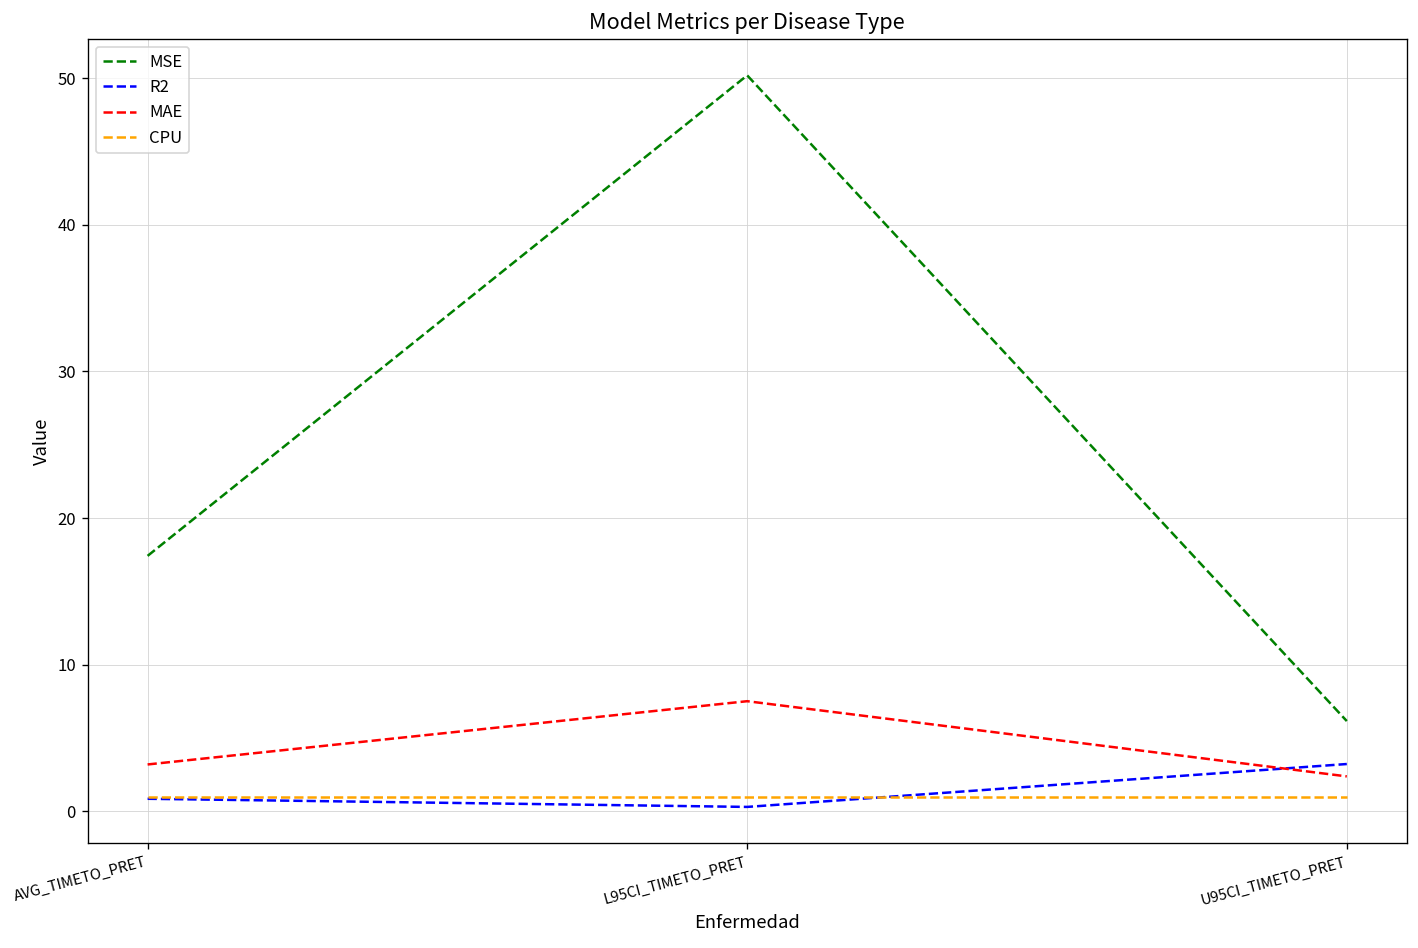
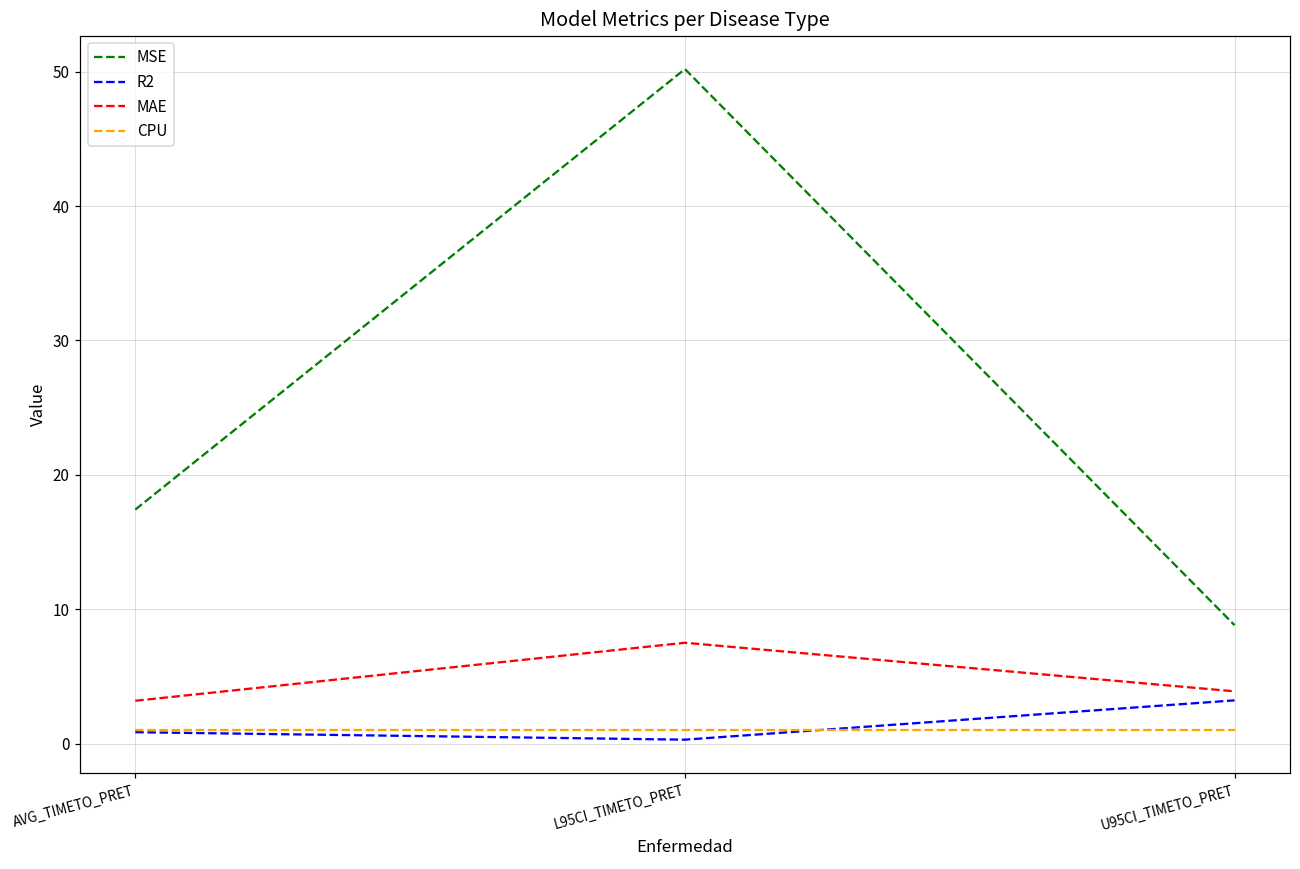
  {
    "MSE": {
      "AVG_TIMETO_PRET": 17.4,
      "L95CI_TIMETO_PRET": 50.2,
-     "U95CI_TIMETO_PRET": 6.2
+     "U95CI_TIMETO_PRET": 8.8
    },
    "R2": {
      "L95CI_TIMETO_PRET": 0.3,
      "U95CI_TIMETO_PRET": 3.2
    },
    "MAE": {
      "AVG_TIMETO_PRET": 3.2,
      "L95CI_TIMETO_PRET": 7.5,
-     "U95CI_TIMETO_PRET": 2.4
+     "U95CI_TIMETO_PRET": 3.9
    },
    "CPU": {
      "L95CI_TIMETO_PRET": 1.0,
      "U95CI_TIMETO_PRET": 1.0
    }
  }
